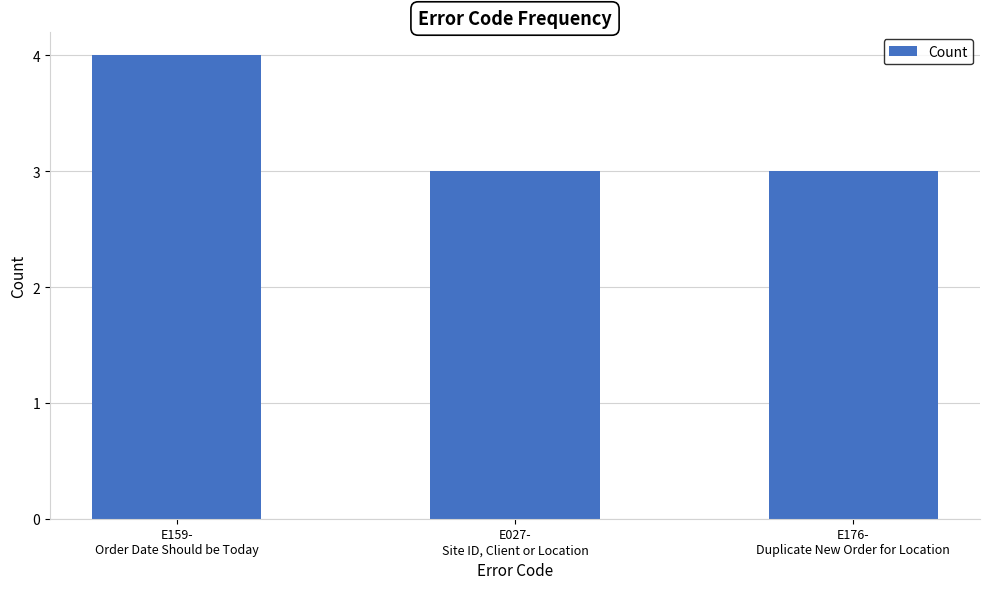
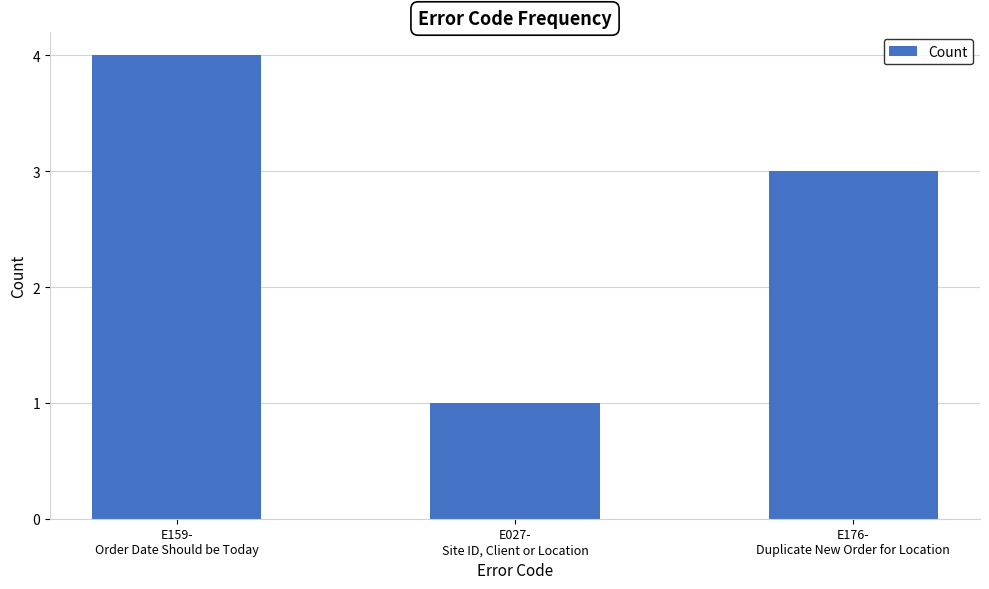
  {
    "E159- Order Date Should be Today": 4,
-   "E027- Site ID, Client or Location": 3,
+   "E027- Site ID, Client or Location": 1,
    "E176- Duplicate New Order for Location": 3
  }
